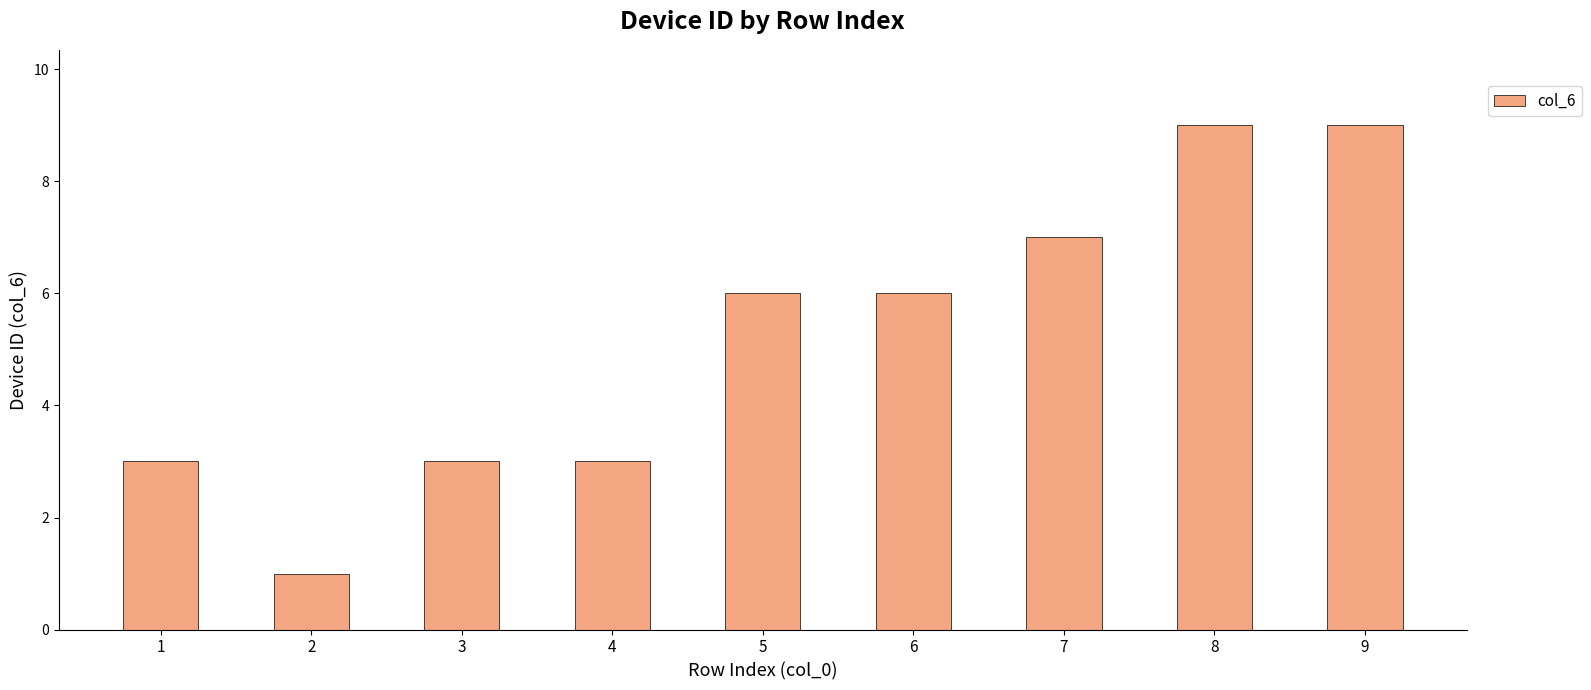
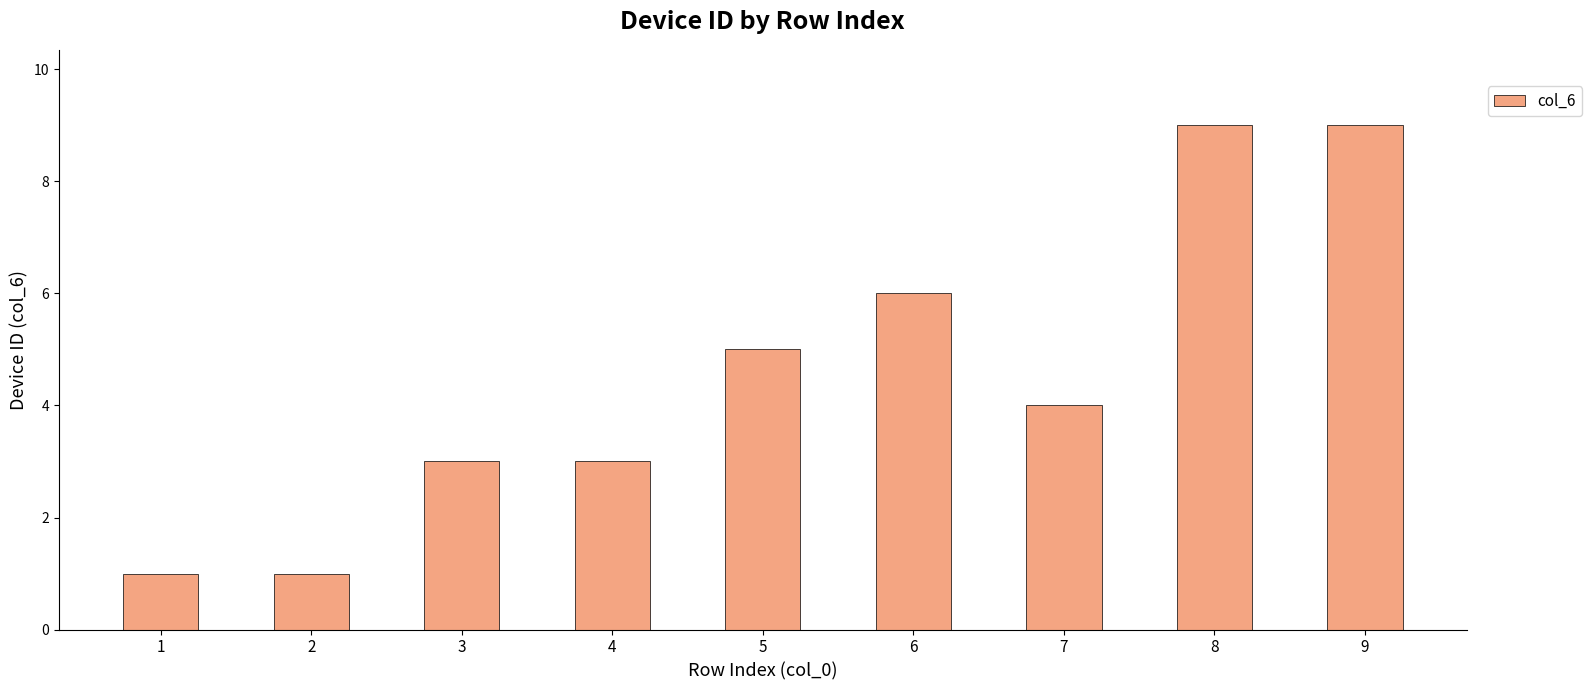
  {
-   "1": 3,
+   "1": 1,
    "2": 1,
    "3": 3,
    "4": 3,
-   "5": 6,
+   "5": 5,
    "6": 6,
-   "7": 7,
+   "7": 4,
    "8": 9,
    "9": 9
  }
